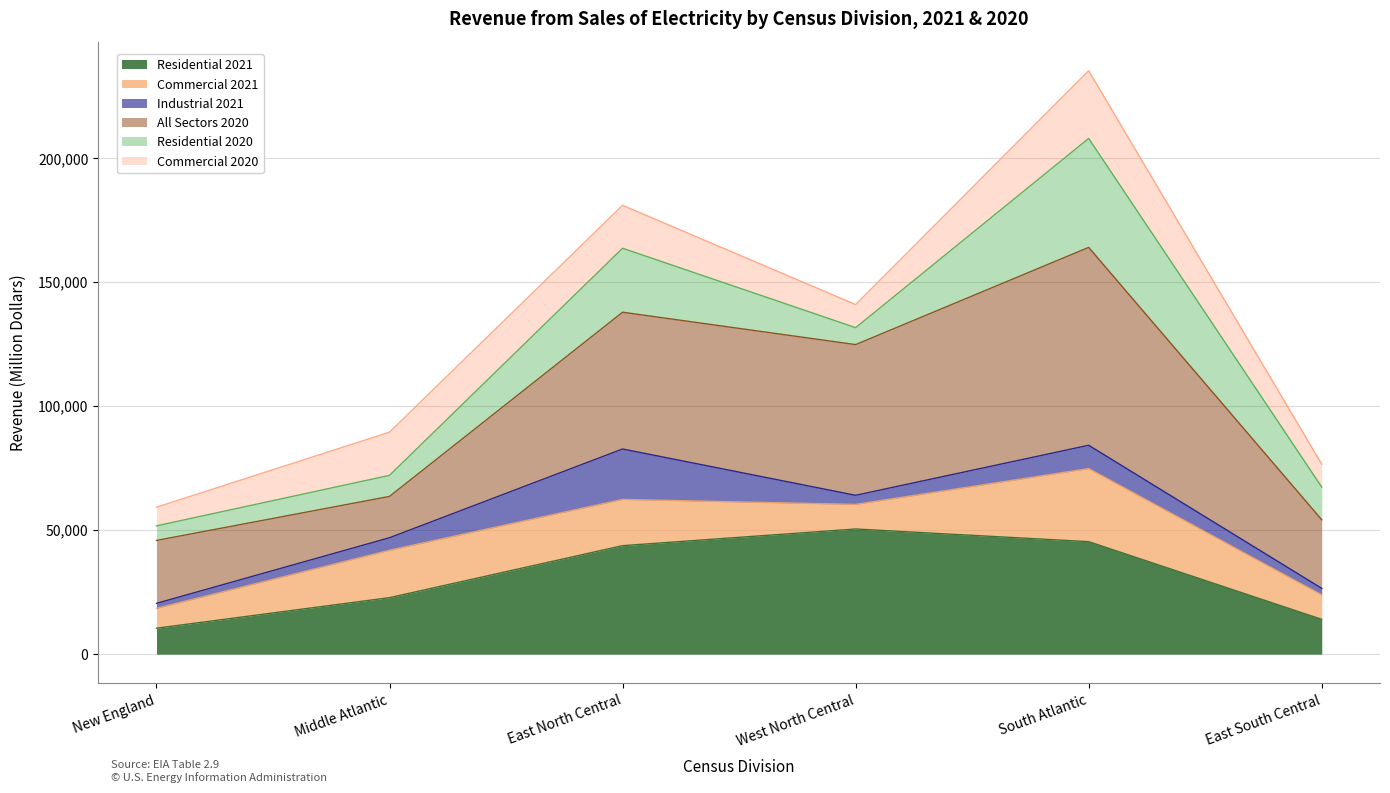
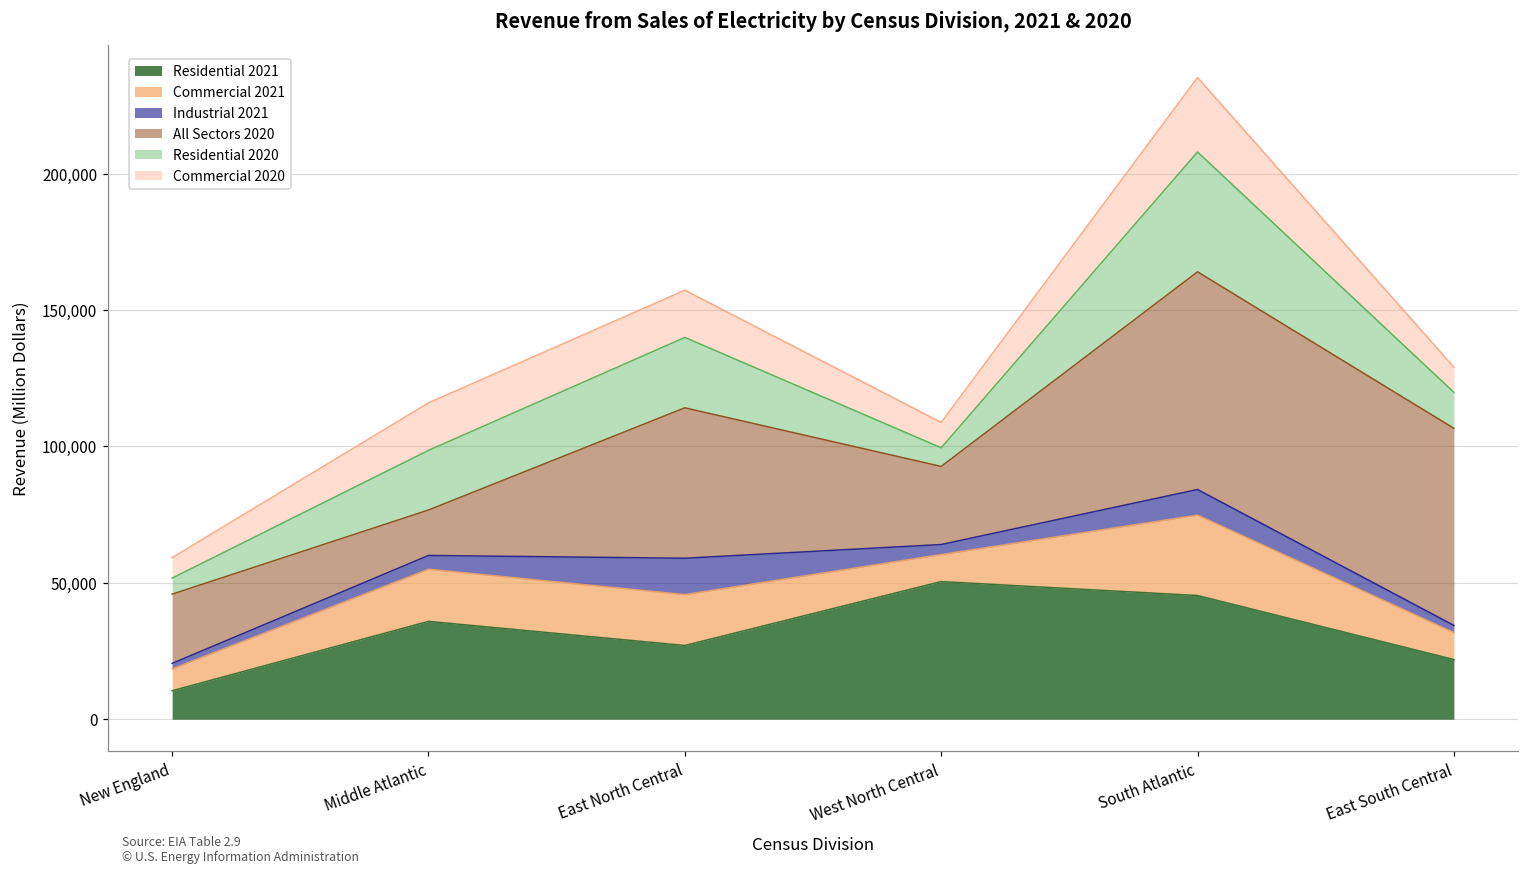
  {
    "Residential 2021": {
      "New England": "10,000",
-     "Middle Atlantic": "23,000",
-     "East North Central": "44,000",
+     "Middle Atlantic": "36,000",
+     "East North Central": "27,000",
      "West North Central": "50,000",
      "South Atlantic": "45,000",
-     "East South Central": "14,000"
+     "East South Central": "22,000"
    },
    "Industrial 2021": {
      "New England": "2,000",
      "Middle Atlantic": "5,000",
-     "East North Central": "20,000",
+     "East North Central": "13,000",
      "West North Central": "4,000",
      "South Atlantic": "9,000",
      "East South Central": "3,000"
    },
    "All Sectors 2020": {
      "New England": "25,000",
      "Middle Atlantic": "17,000",
      "East North Central": "55,000",
-     "West North Central": "61,000",
+     "West North Central": "29,000",
      "South Atlantic": "80,000",
-     "East South Central": "28,000"
+     "East South Central": "72,000"
    },
    "Residential 2020": {
      "New England": "6,000",
-     "Middle Atlantic": "8,000",
+     "Middle Atlantic": "22,000",
      "East North Central": "26,000",
      "West North Central": "7,000",
      "South Atlantic": "44,000",
      "East South Central": "13,000"
    }
  }
